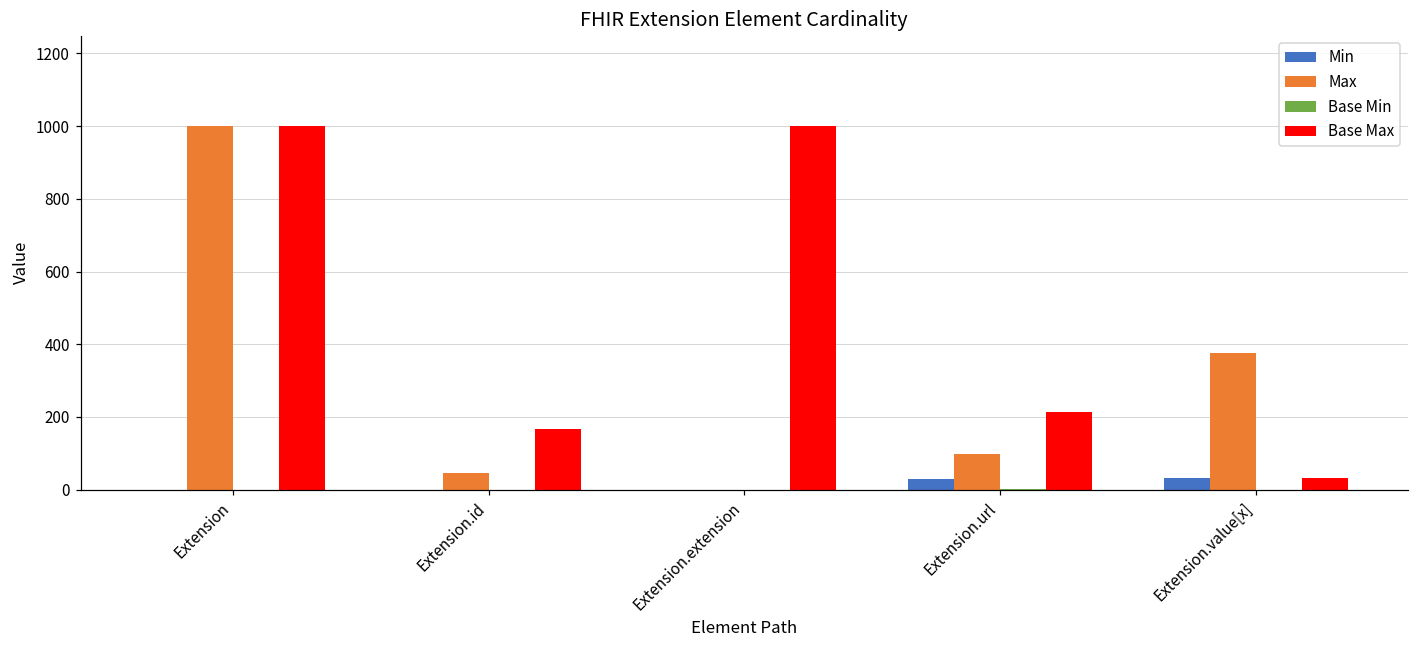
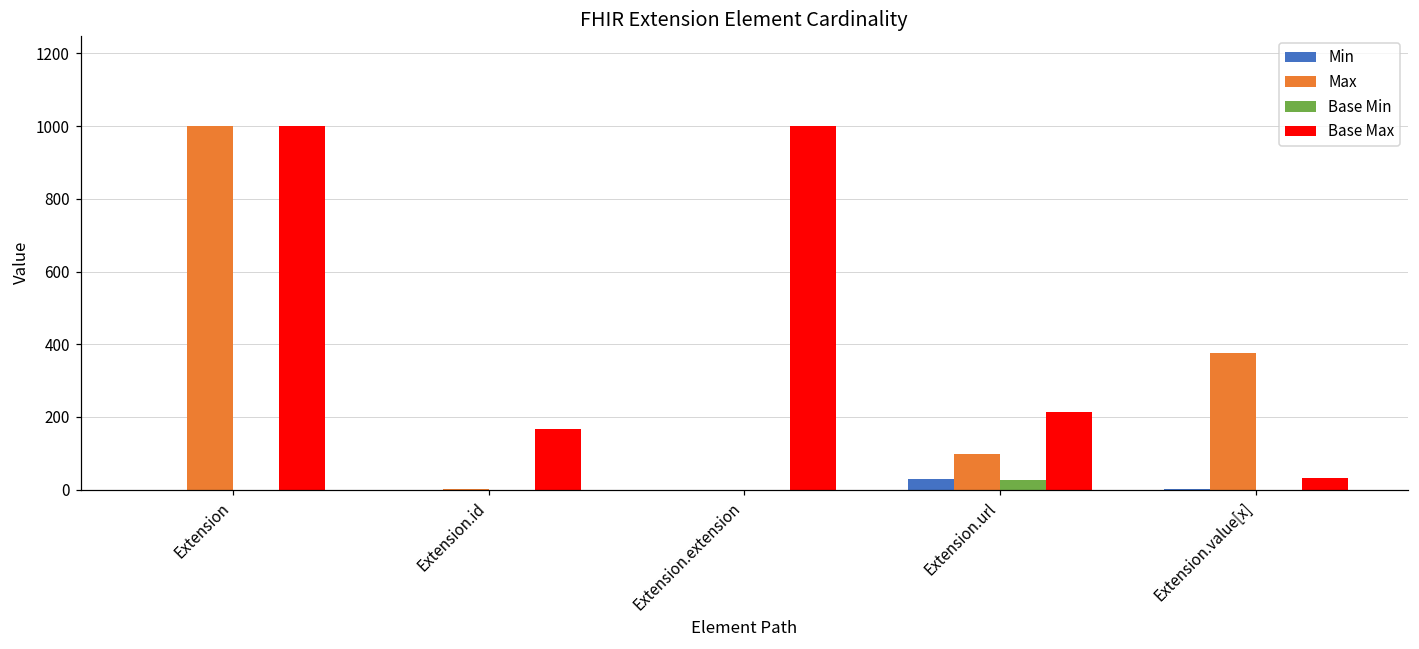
  {
    "Min": {
      "Extension": 0,
      "Extension.id": 0,
      "Extension.extension": 0,
      "Extension.url": 30,
-     "Extension.value[x]": 30
+     "Extension.value[x]": 0
    },
    "Max": {
      "Extension": 1000,
-     "Extension.id": 50,
+     "Extension.id": 0,
      "Extension.extension": 0,
      "Extension.url": 100,
      "Extension.value[x]": 380
    },
    "Base Min": {
      "Extension": 0,
      "Extension.id": 0,
      "Extension.extension": 0,
-     "Extension.url": 0,
+     "Extension.url": 30,
      "Extension.value[x]": 0
    },
    "Base Max": {
      "Extension": 1000,
      "Extension.id": 170,
      "Extension.extension": 1000,
      "Extension.url": 220,
      "Extension.value[x]": 30
    }
  }
